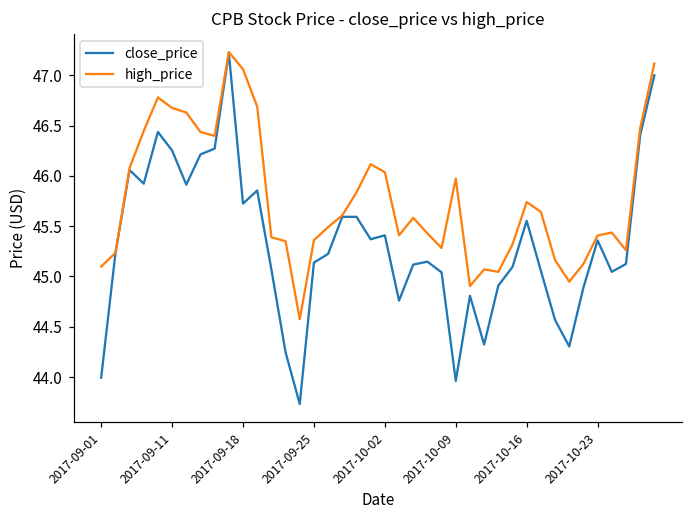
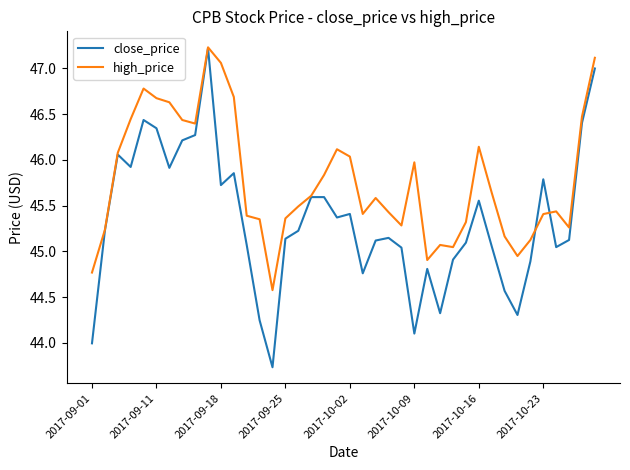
  {
    "close_price": {
      "2017-09-01": 44.0,
-     "2017-09-11": 46.25,
+     "2017-09-11": 46.35,
      "2017-09-18": 45.7,
      "2017-09-25": 45.1,
      "2017-10-02": 45.4,
-     "2017-10-09": 44.0,
+     "2017-10-09": 44.1,
      "2017-10-16": 45.6,
-     "2017-10-23": 45.4
+     "2017-10-23": 45.8
    },
    "high_price": {
-     "2017-09-01": 45.1,
+     "2017-09-01": 44.8,
      "2017-09-11": 46.7,
      "2017-09-18": 47.1,
      "2017-09-25": 45.4,
      "2017-10-02": 46.0,
      "2017-10-09": 46.0,
-     "2017-10-16": 45.7,
+     "2017-10-16": 46.1,
      "2017-10-23": 45.4
    }
  }
